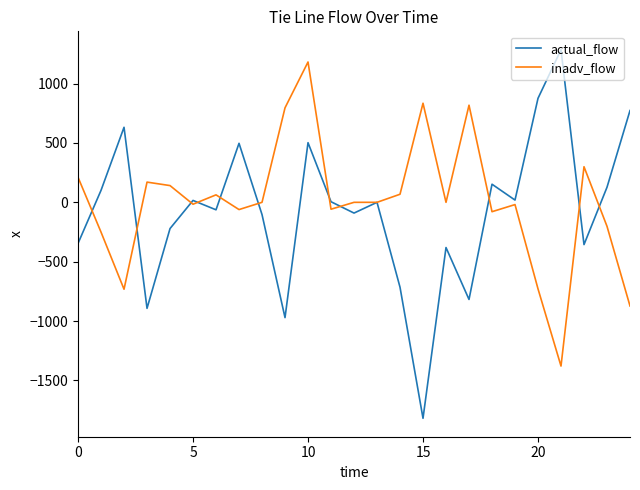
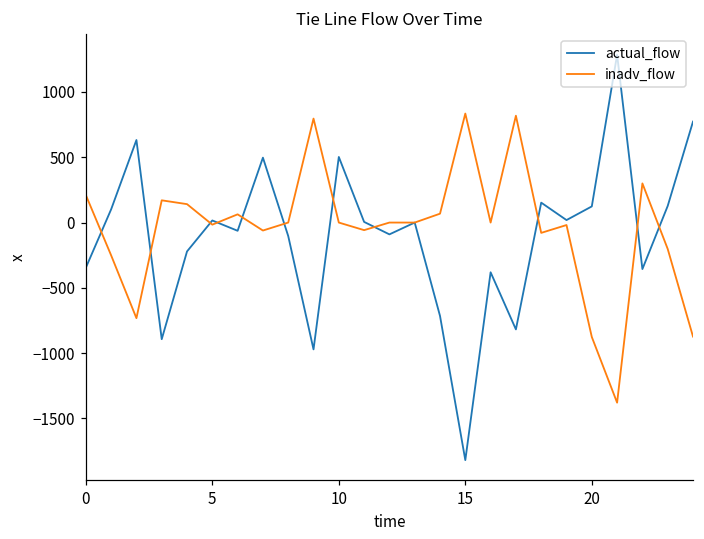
  {
    "actual_flow": {
      "0": -350,
      "5": 20,
      "10": 500,
      "15": -1820,
-     "20": 880
+     "20": 120
    },
    "inadv_flow": {
      "0": 210,
      "5": -20,
-     "10": 1180,
+     "10": 0,
      "15": 830,
-     "20": -730
+     "20": -880
    }
  }
